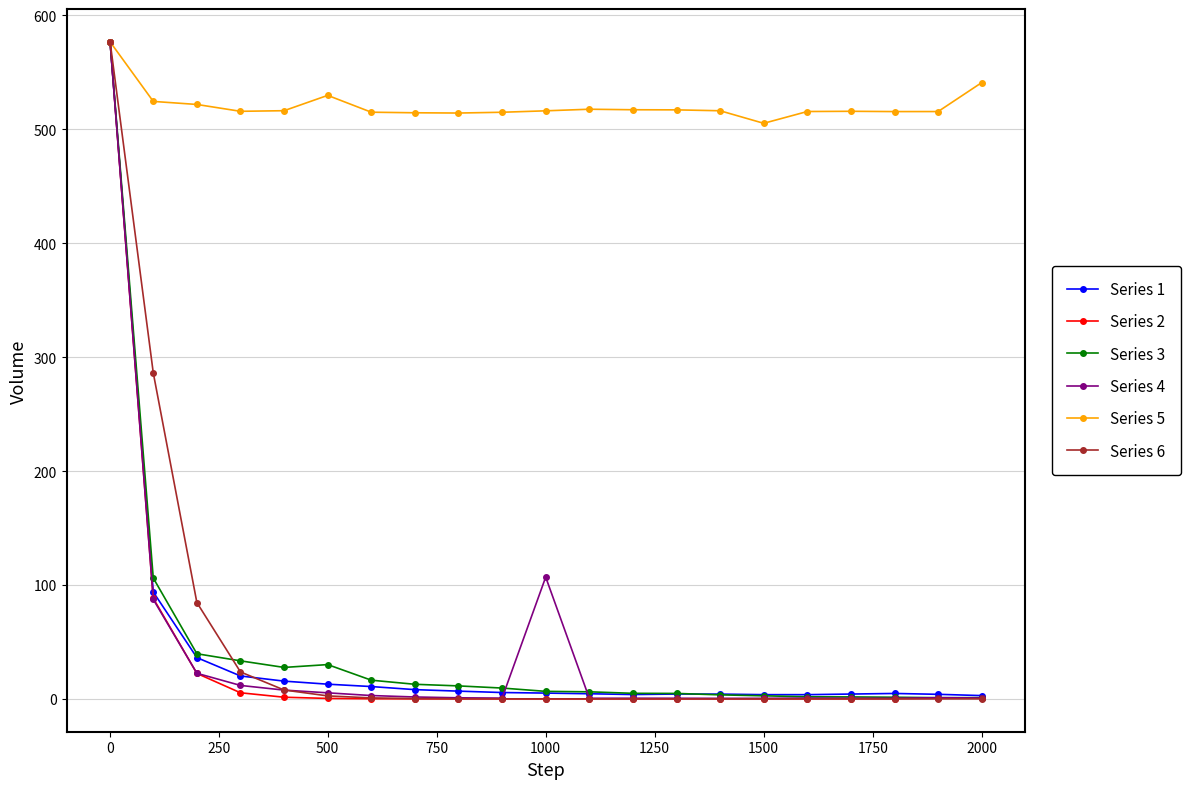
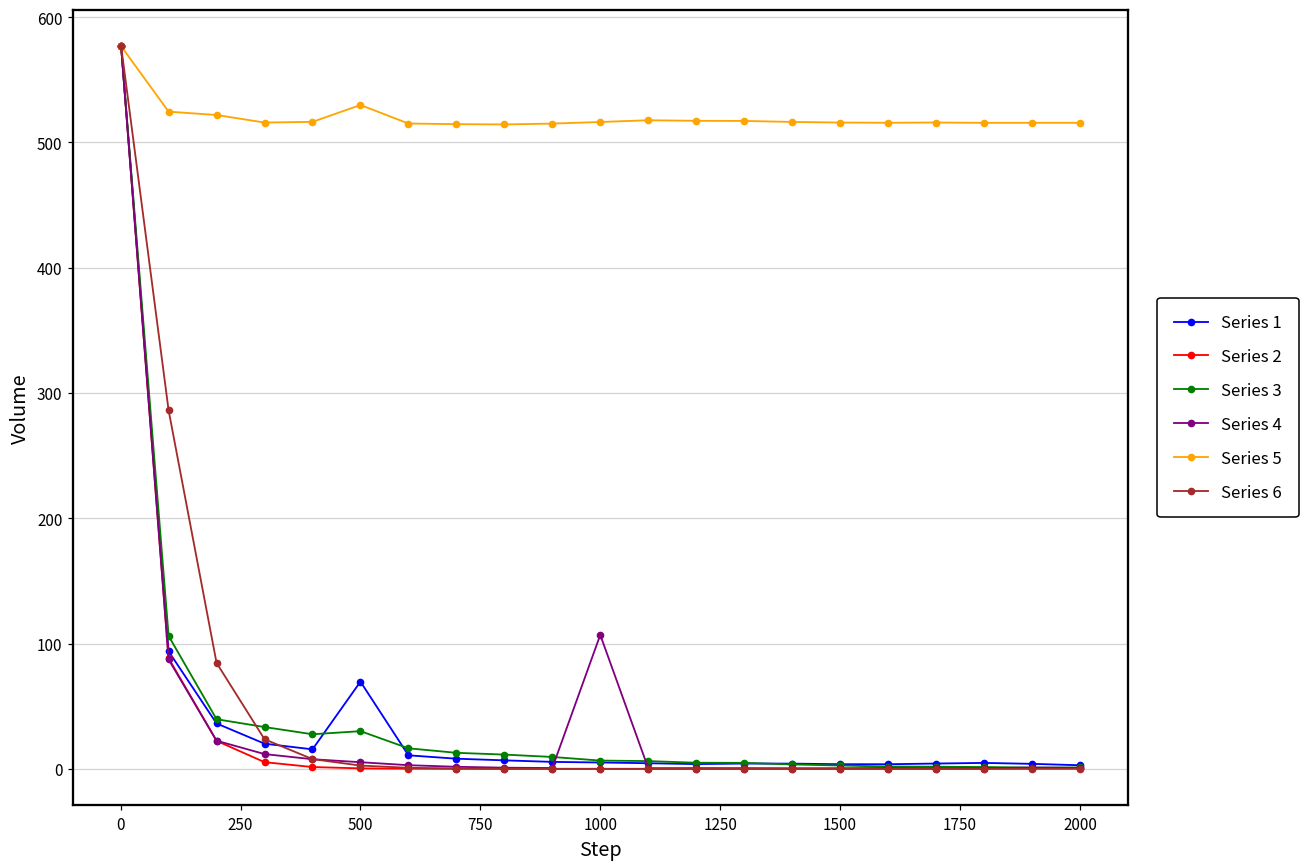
  {
    "Series 1": {
-     "500": 13
+     "500": 70
    },
    "Series 3": {
      "500": 30
    },
    "Series 4": {
      "500": 5,
      "1000": 107
    },
    "Series 5": {
      "500": 530,
      "1000": 516,
-     "1500": 505,
-     "2000": 541
+     "1500": 516,
+     "2000": 516
    }
  }
